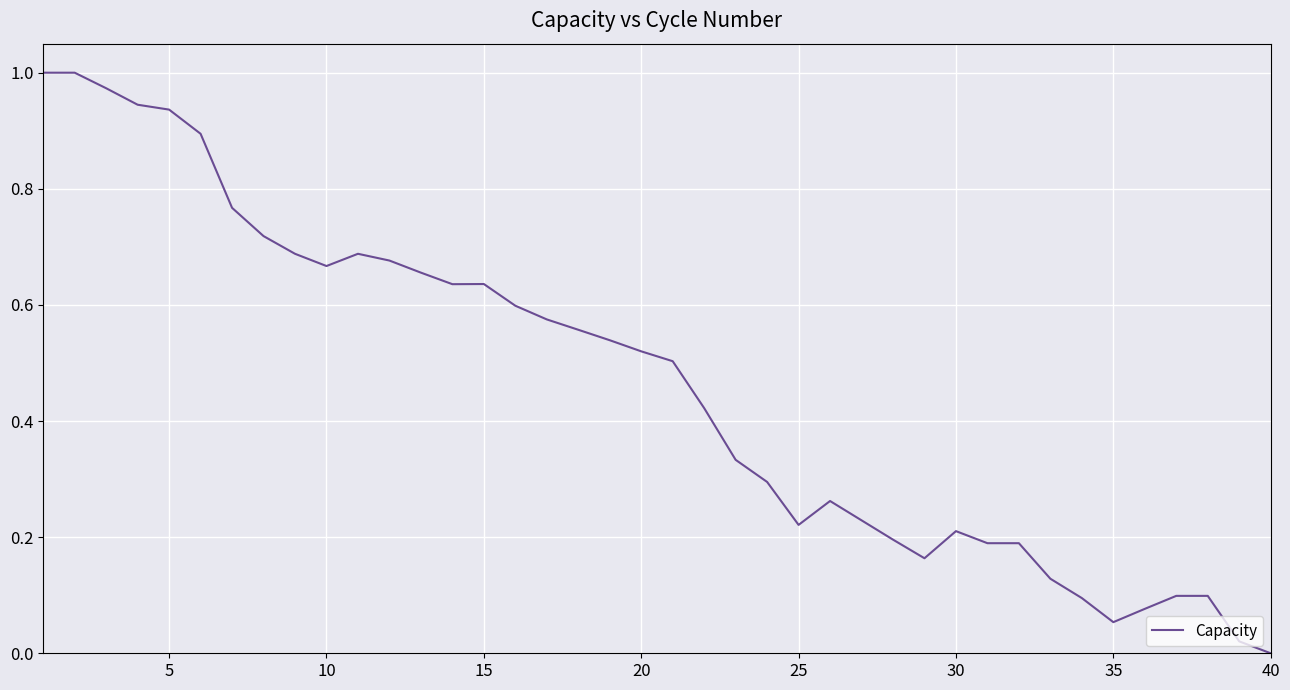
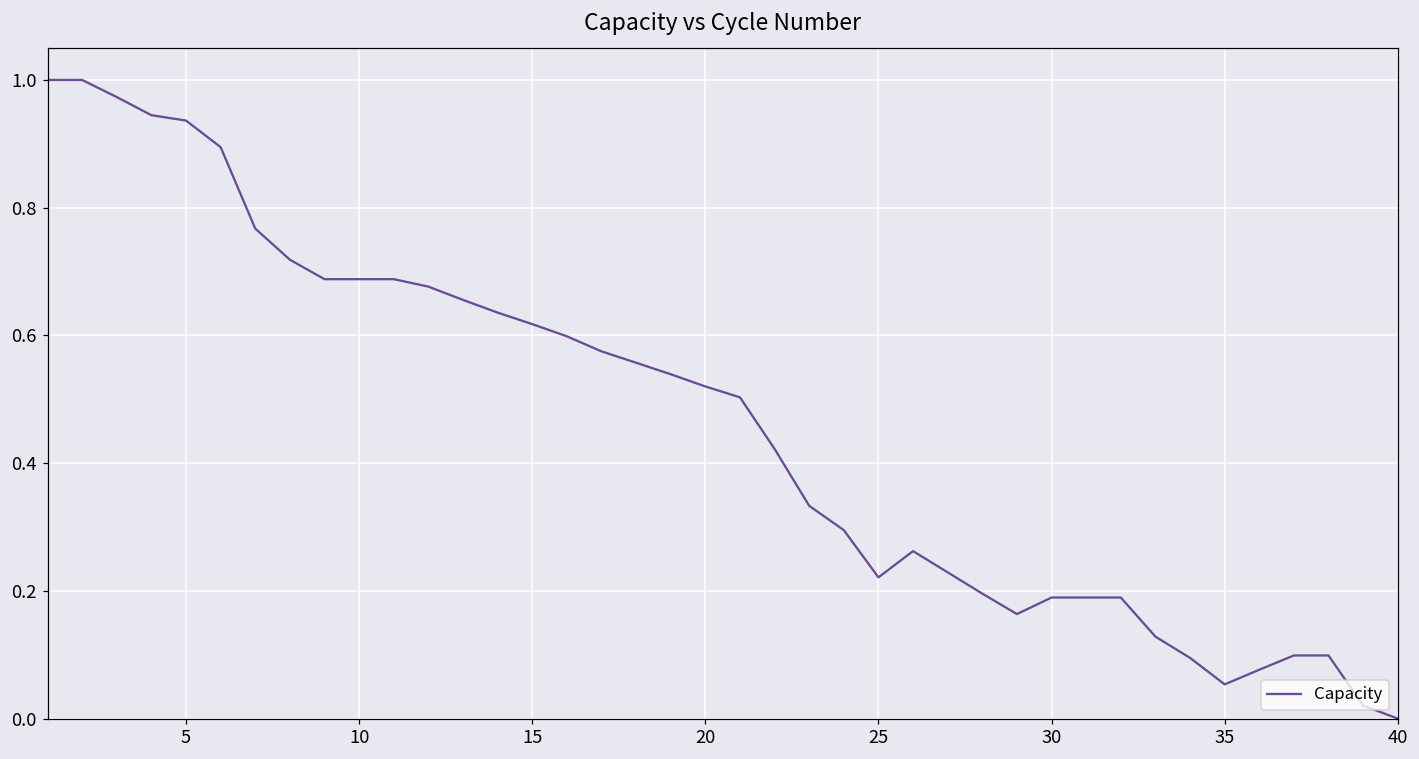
  {
    "5": 0.94,
-   "10": 0.67,
-   "15": 0.64,
+   "10": 0.69,
+   "15": 0.62,
    "20": 0.52,
    "25": 0.22,
-   "30": 0.21,
+   "30": 0.19,
    "35": 0.05,
    "40": 0.00
  }
